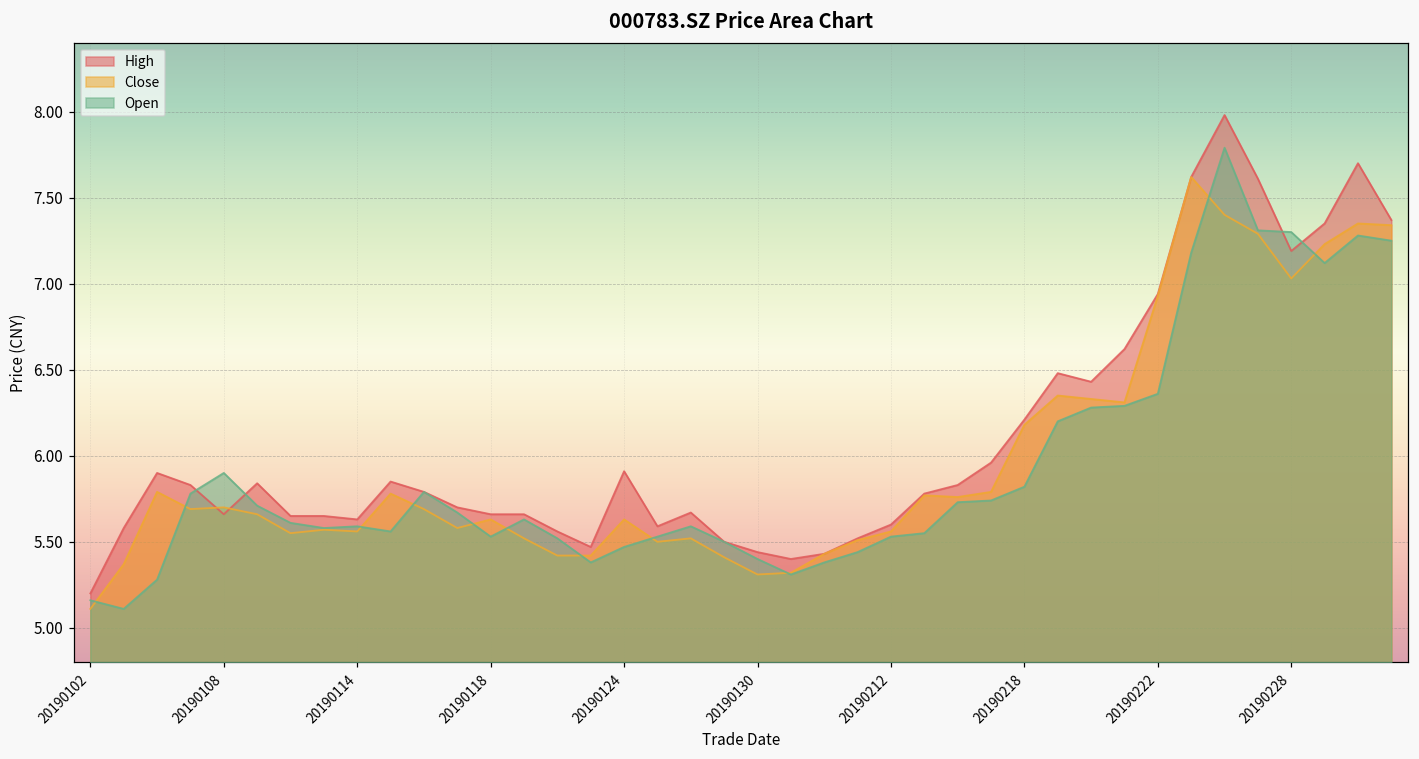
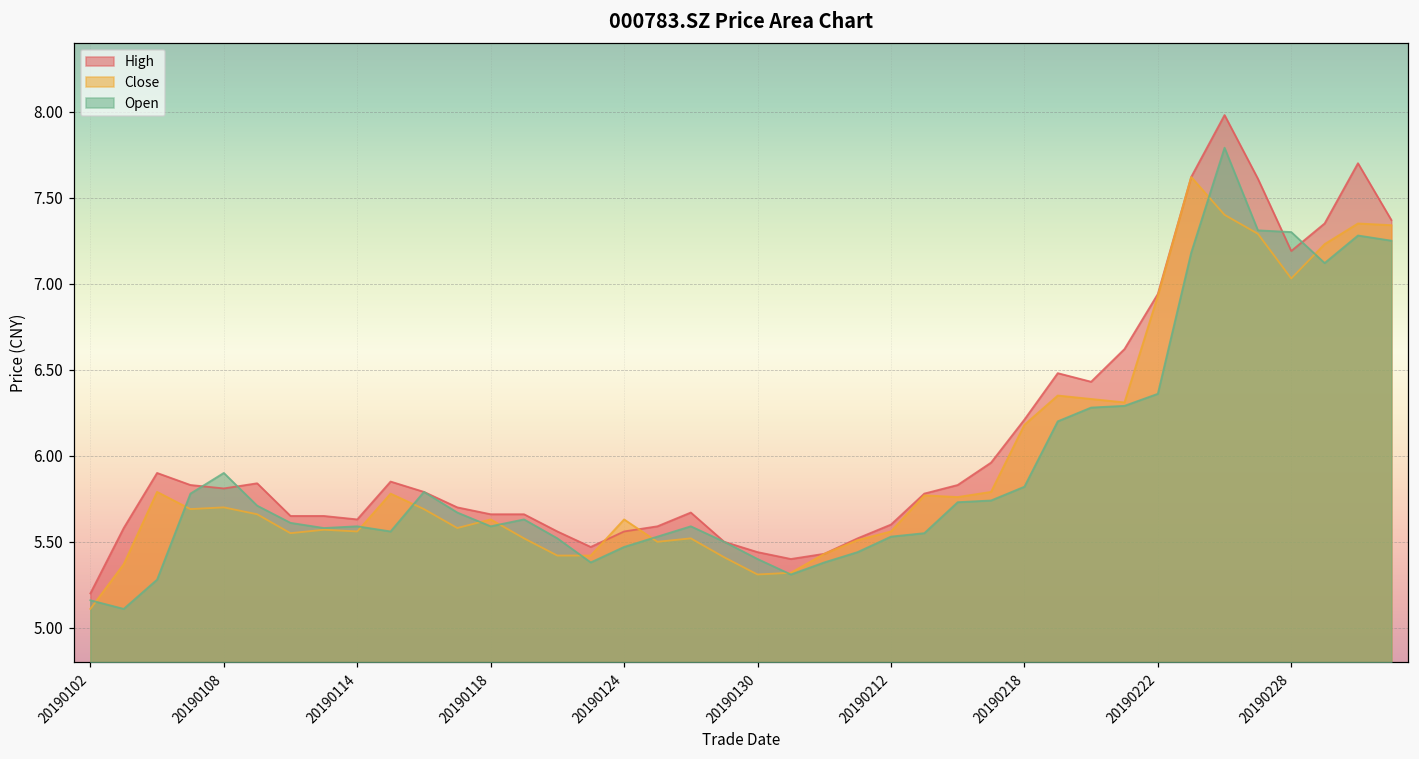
  {
    "High": {
      "20190102": 5.20,
-     "20190108": 5.66,
+     "20190108": 5.81,
      "20190114": 5.63,
      "20190118": 5.66,
-     "20190124": 5.91,
+     "20190124": 5.56,
      "20190130": 5.44,
      "20190212": 5.60,
      "20190218": 6.21,
      "20190228": 7.19
    },
    "Close": {
      "20190102": 5.11,
      "20190108": 5.70,
      "20190114": 5.56,
      "20190118": 5.63,
      "20190124": 5.63,
      "20190130": 5.31,
      "20190212": 5.56,
      "20190218": 6.18,
      "20190228": 7.03
    },
    "Open": {
      "20190102": 5.16,
      "20190108": 5.90,
      "20190114": 5.59,
-     "20190118": 5.53,
+     "20190118": 5.59,
      "20190124": 5.47,
      "20190130": 5.40,
      "20190212": 5.53,
      "20190218": 5.82,
      "20190222": 6.36,
      "20190228": 7.30
    }
  }
